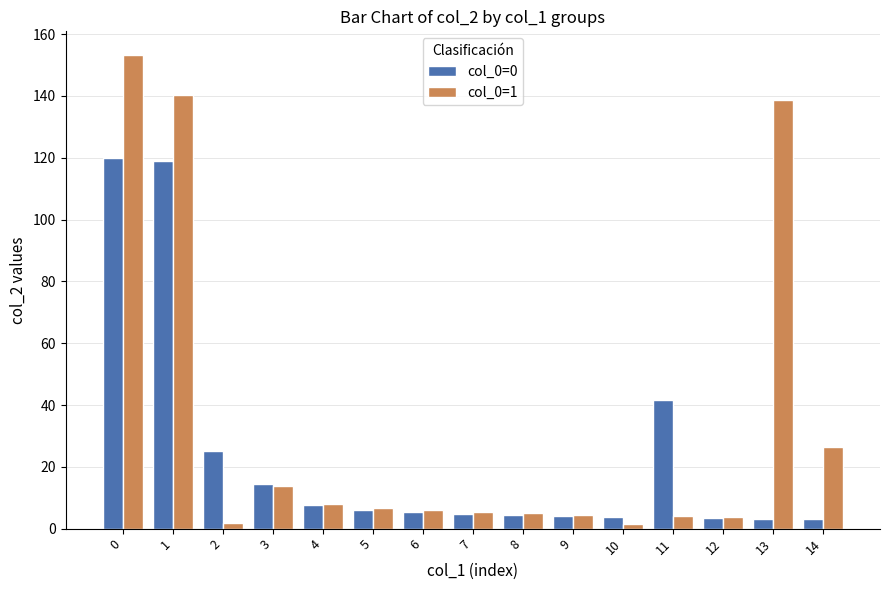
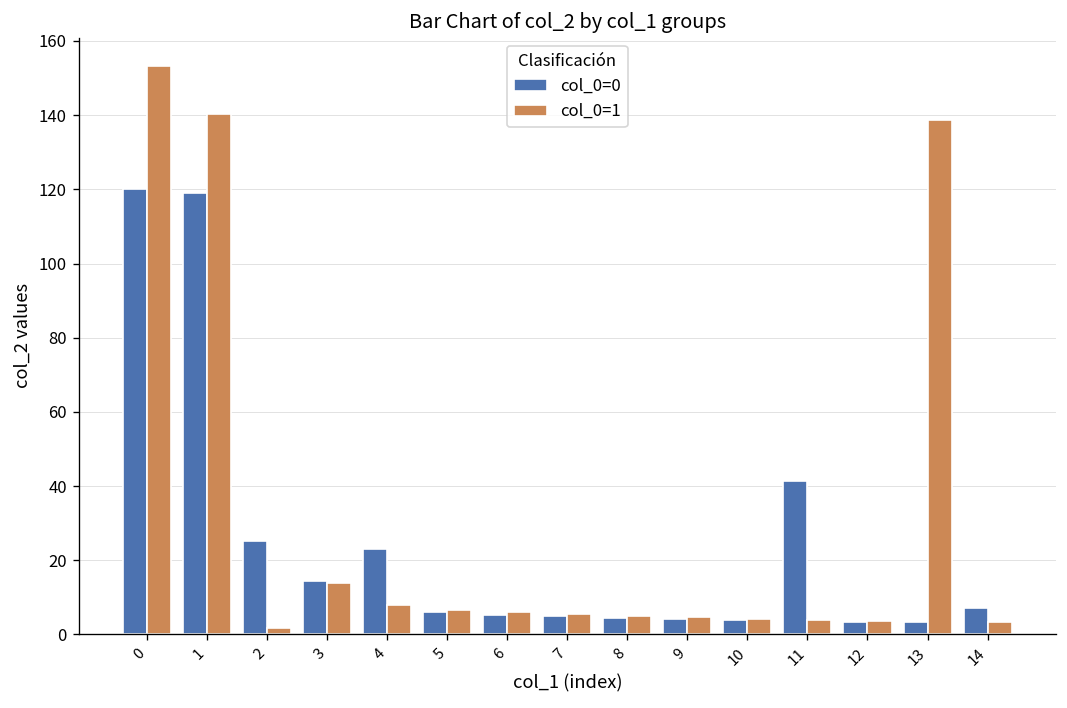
  {
    "col_0=0": {
      "0": 120,
      "1": 119,
      "2": 25,
      "3": 14,
-     "4": 8,
+     "4": 23,
      "5": 6,
      "6": 5,
      "7": 5,
      "8": 4,
      "9": 4,
      "10": 4,
      "11": 41,
      "12": 3,
      "13": 3,
-     "14": 3
+     "14": 7
    },
    "col_0=1": {
      "0": 153,
      "1": 140,
      "2": 2,
      "3": 14,
      "4": 8,
      "5": 7,
      "6": 6,
      "7": 5,
      "8": 5,
      "9": 5,
-     "10": 1,
+     "10": 4,
      "11": 4,
      "12": 4,
      "13": 139,
-     "14": 26
+     "14": 3
    }
  }
